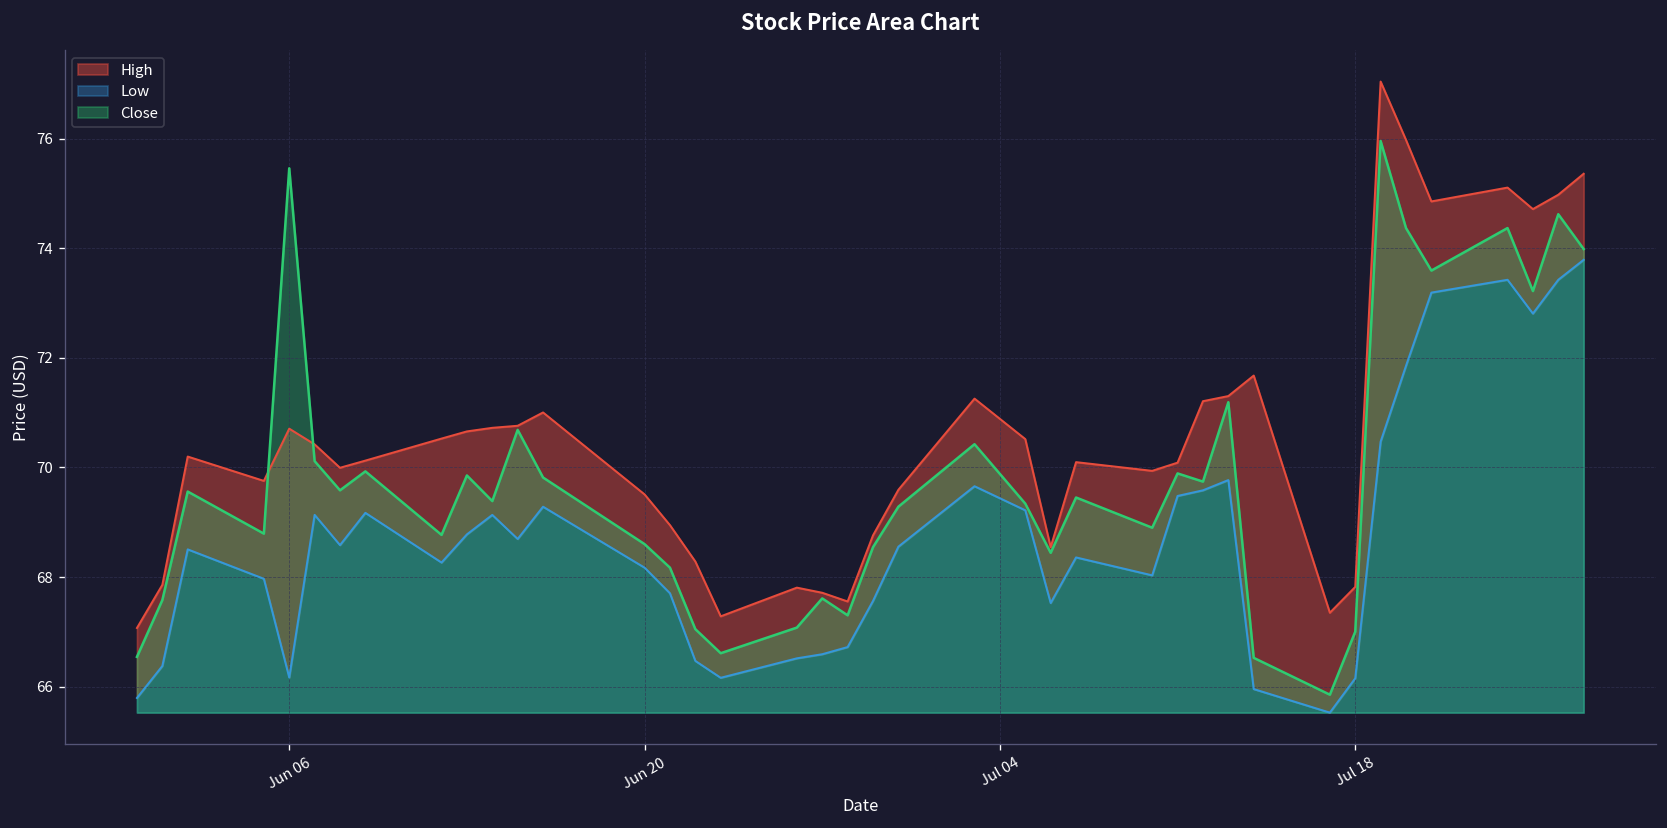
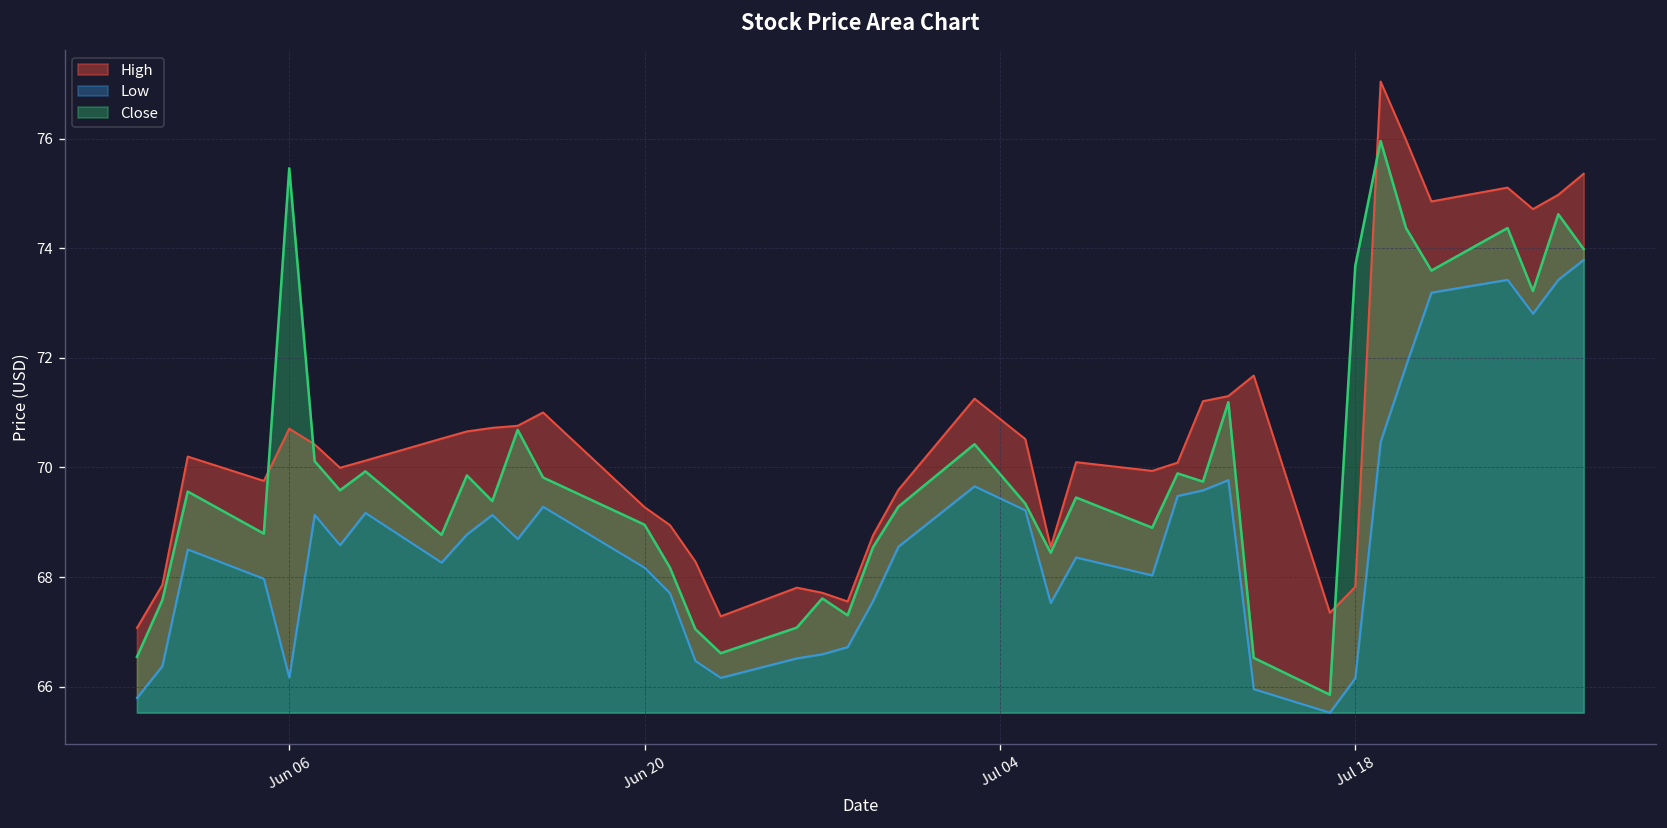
  {
    "High": {
      "Jun 06": 70.7,
-     "Jun 20": 69.5,
+     "Jun 20": 69.3,
      "Jul 18": 67.8
    },
    "Low": {
      "Jun 06": 66.2,
      "Jun 20": 68.2,
      "Jul 18": 66.2
    },
    "Close": {
      "Jun 06": 75.5,
-     "Jun 20": 68.6,
-     "Jul 18": 67.0
+     "Jun 20": 69.0,
+     "Jul 18": 73.7
    }
  }
